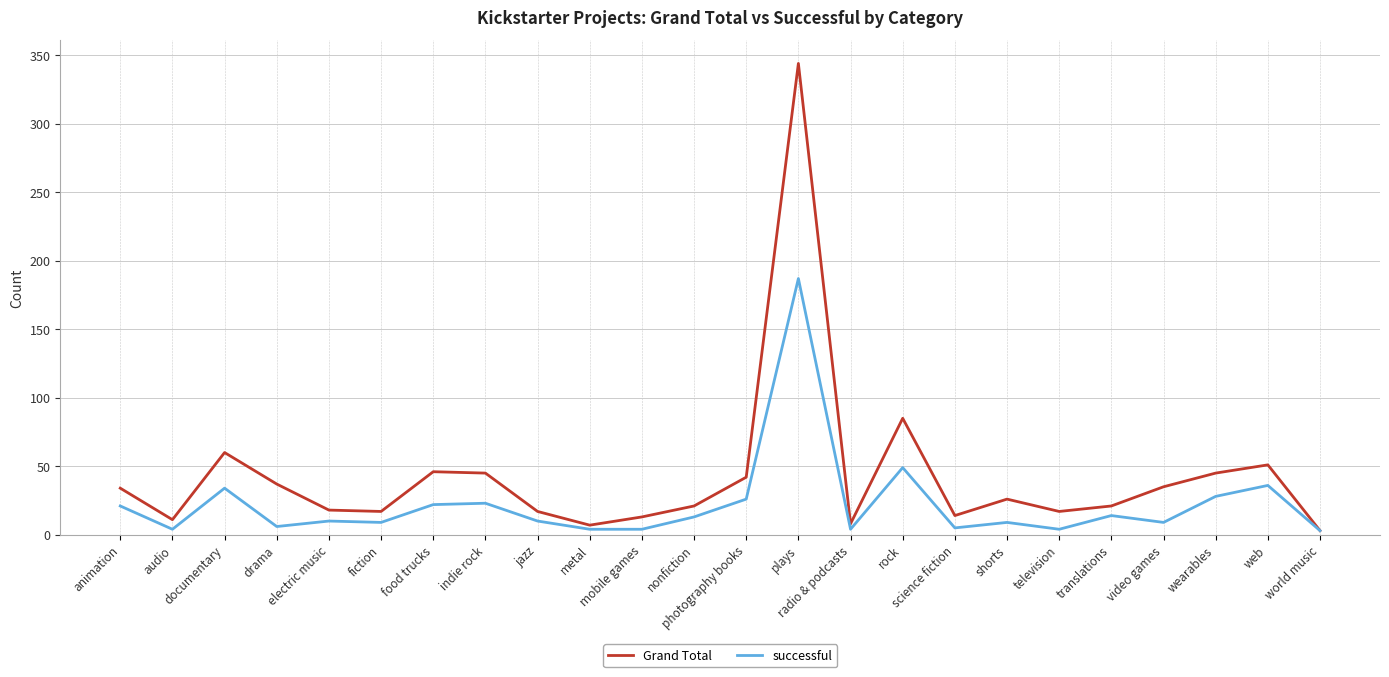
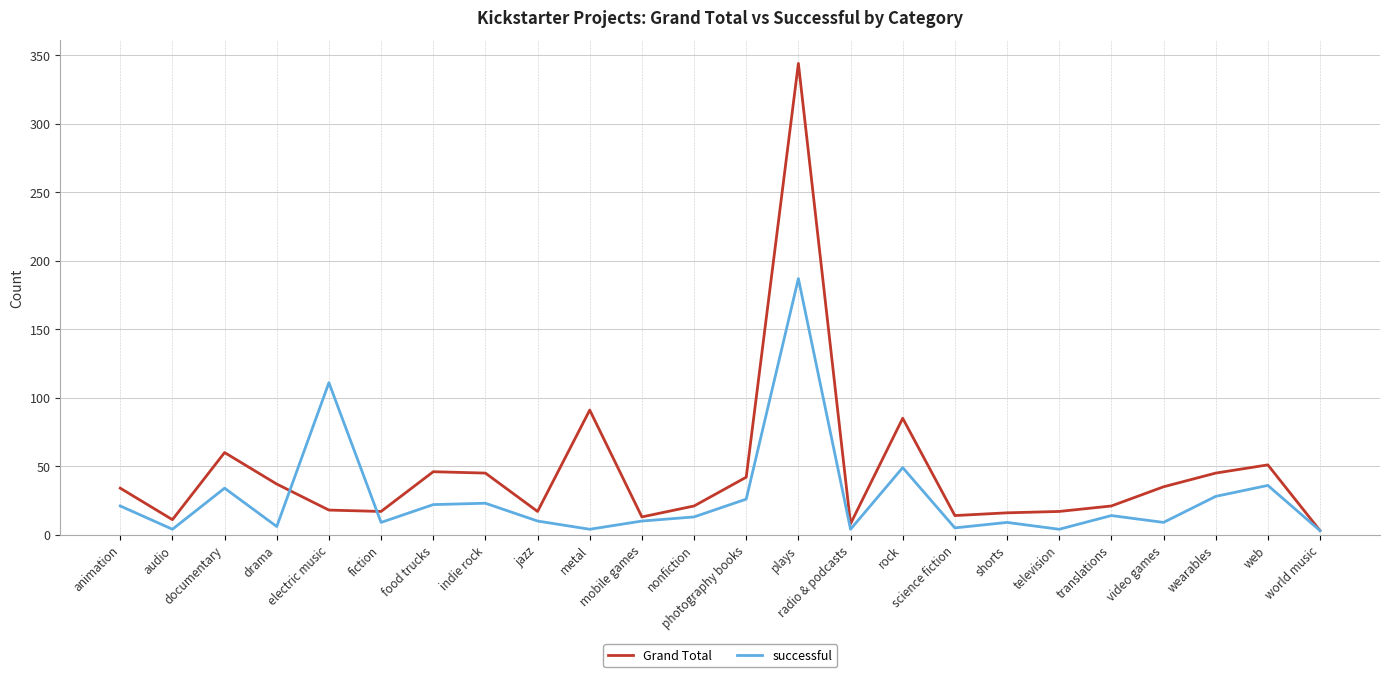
  {
    "Grand Total": {
      "animation": 34,
      "audio": 11,
      "documentary": 60,
      "drama": 37,
      "electric music": 18,
      "fiction": 17,
      "food trucks": 46,
      "indie rock": 45,
      "jazz": 17,
-     "metal": 7,
+     "metal": 91,
      "mobile games": 13,
      "nonfiction": 21,
      "photography books": 42,
      "plays": 344,
      "radio & podcasts": 8,
      "rock": 85,
      "science fiction": 14,
-     "shorts": 26,
+     "shorts": 16,
      "television": 17,
      "translations": 21,
      "video games": 35,
      "wearables": 45,
      "web": 51
    },
    "successful": {
      "animation": 21,
      "audio": 4,
      "documentary": 34,
      "drama": 6,
-     "electric music": 10,
+     "electric music": 111,
      "fiction": 9,
      "food trucks": 22,
      "indie rock": 23,
      "jazz": 10,
      "metal": 4,
-     "mobile games": 4,
+     "mobile games": 10,
      "nonfiction": 13,
      "photography books": 26,
      "plays": 187,
      "radio & podcasts": 4,
      "rock": 49,
      "science fiction": 5,
      "shorts": 9,
      "television": 4,
      "translations": 14,
      "video games": 9,
      "wearables": 28,
      "web": 36
    }
  }
